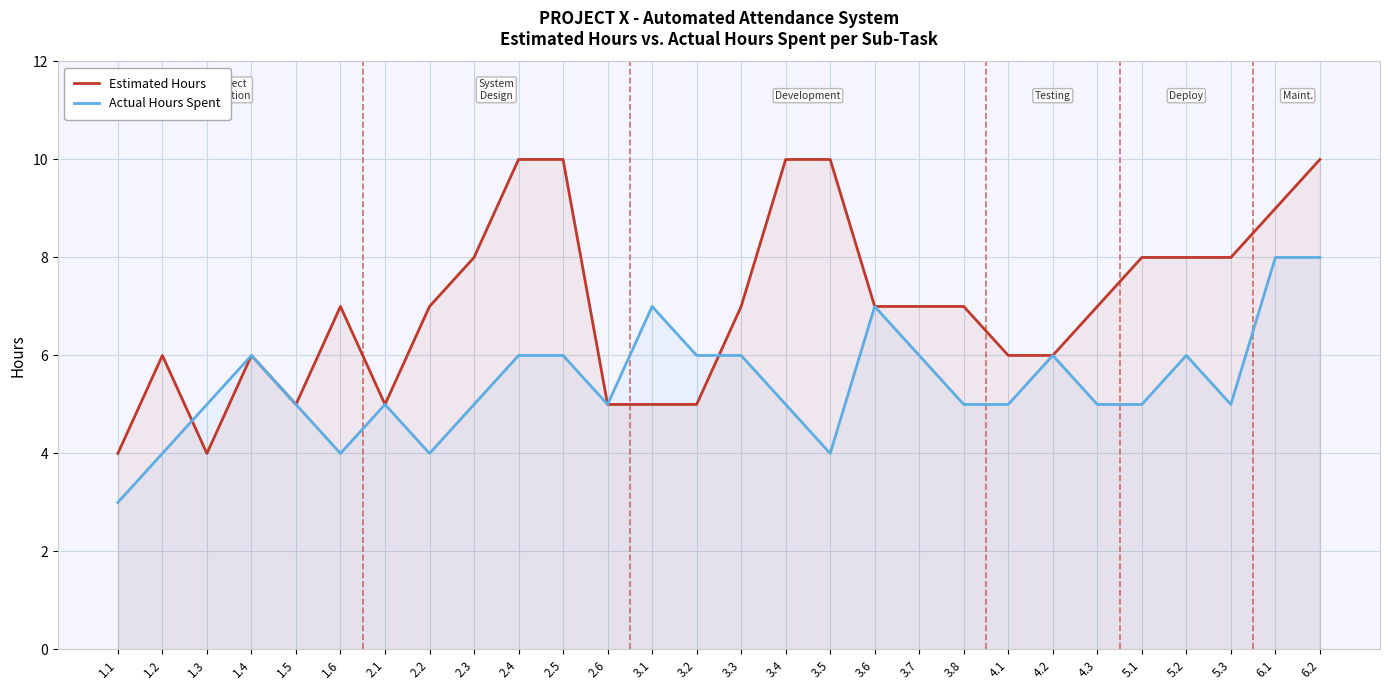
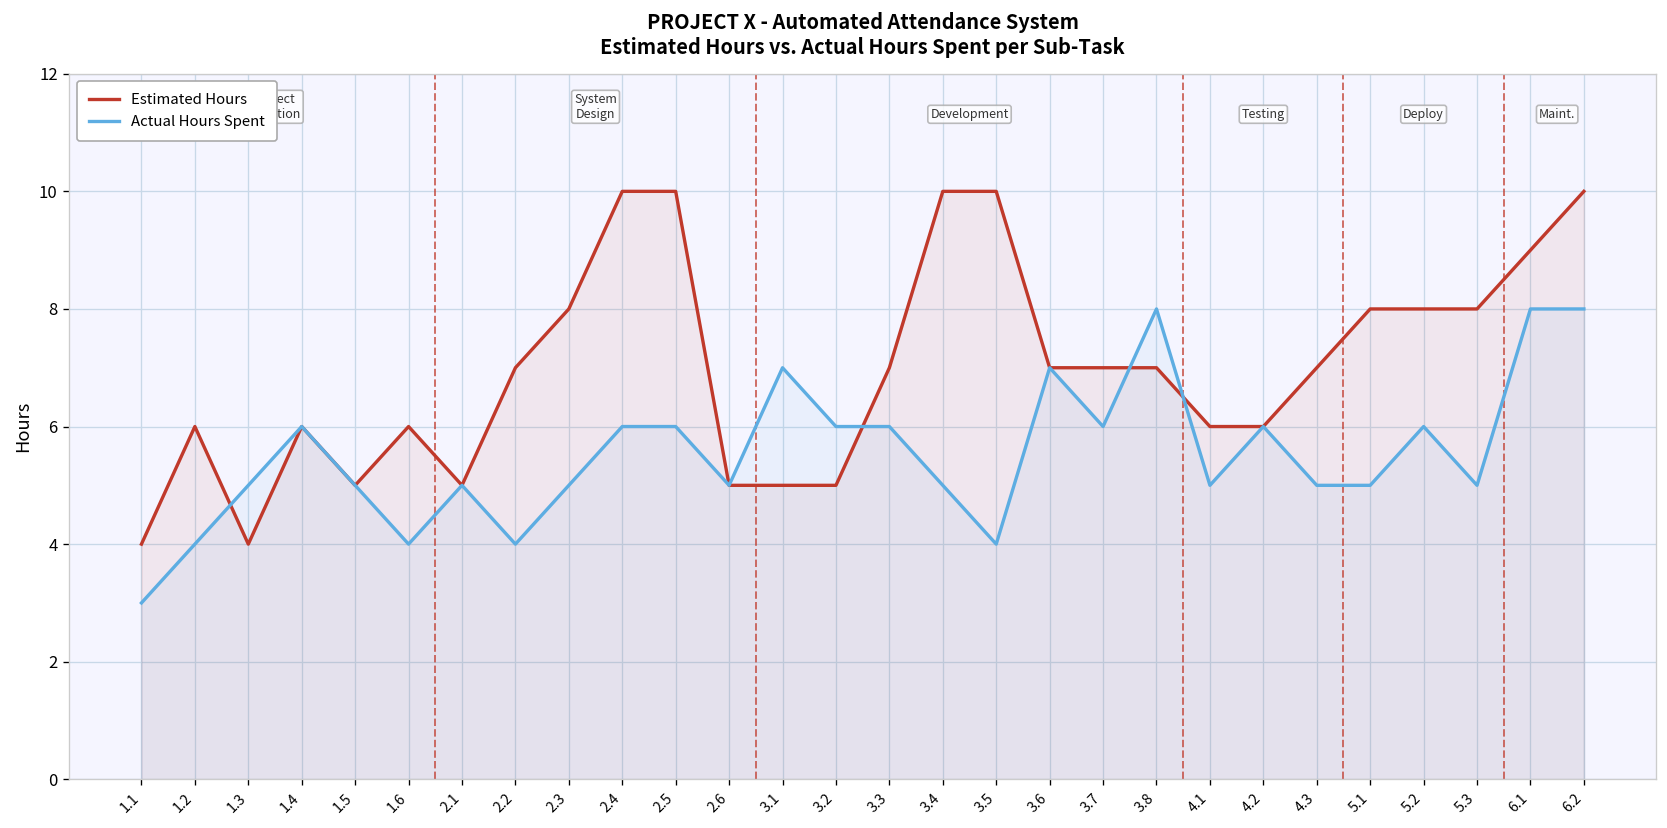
  {
    "Estimated Hours": {
      "1.1": 4,
      "1.2": 6,
      "1.3": 4,
-     "1.6": 7,
+     "1.6": 6,
      "2.2": 7,
      "2.3": 8,
      "2.4": 10,
      "2.5": 10,
      "3.1": 5,
      "3.2": 5,
      "3.3": 7,
      "3.4": 10,
      "3.5": 10,
      "3.7": 7,
      "3.8": 7,
      "4.1": 6,
      "4.3": 7,
      "5.1": 8,
      "5.2": 8,
      "5.3": 8,
      "6.1": 9,
      "6.2": 10
    },
    "Actual Hours Spent": {
      "1.1": 3,
      "1.2": 4,
      "1.3": 5,
      "1.6": 4,
      "2.2": 4,
      "2.3": 5,
      "2.4": 6,
      "2.5": 6,
      "3.1": 7,
      "3.2": 6,
      "3.3": 6,
      "3.4": 5,
      "3.5": 4,
      "3.7": 6,
-     "3.8": 5,
+     "3.8": 8,
      "4.1": 5,
      "4.3": 5,
      "5.1": 5,
      "5.2": 6,
      "5.3": 5,
      "6.1": 8,
      "6.2": 8
    }
  }
